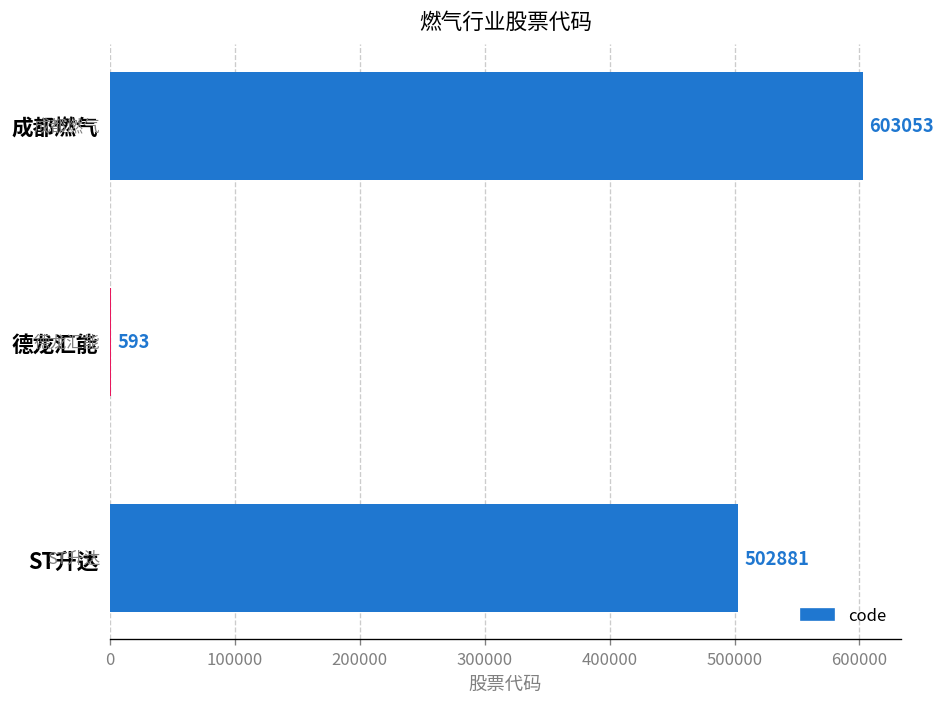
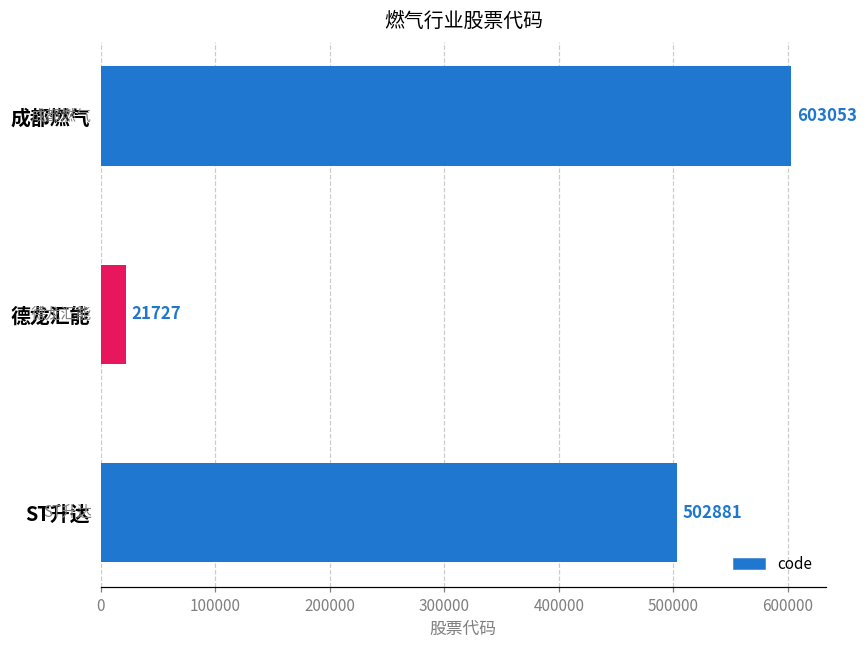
  {
    "成都燃气": 603053,
-   "德龙汇能": 593,
+   "德龙汇能": 21727,
    "ST升达": 502881
  }
